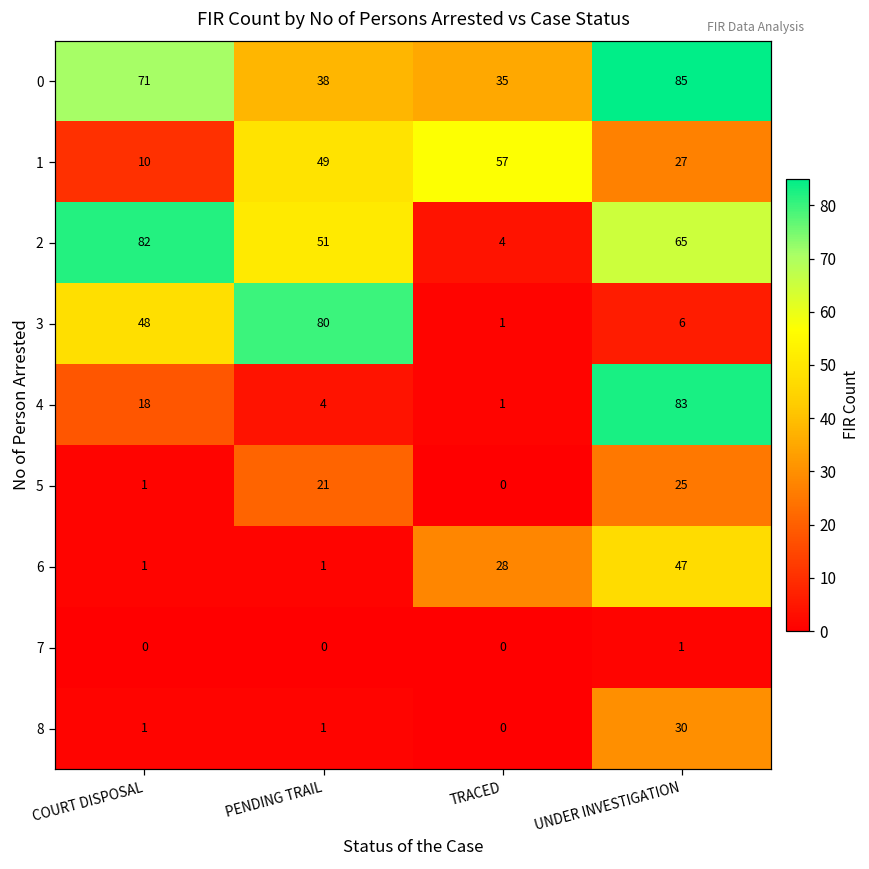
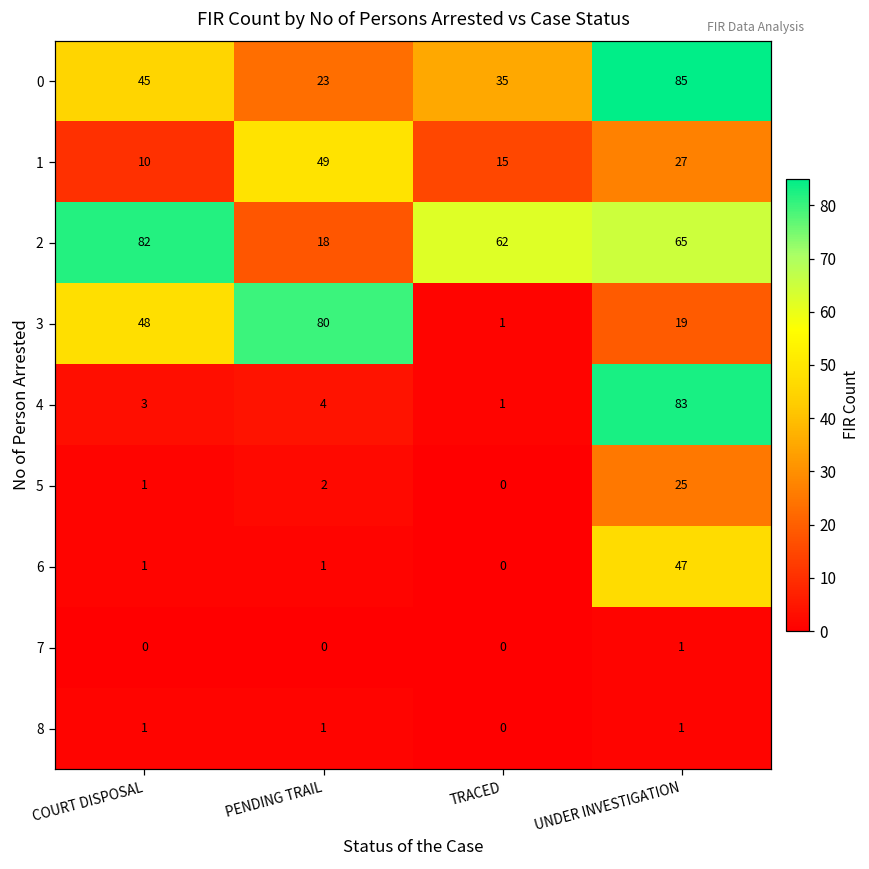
  {
    "0": {
-     "COURT DISPOSAL": 71,
-     "PENDING TRAIL": 38,
+     "COURT DISPOSAL": 45,
+     "PENDING TRAIL": 23,
      "TRACED": 35,
      "UNDER INVESTIGATION": 85
    },
    "1": {
      "COURT DISPOSAL": 10,
      "PENDING TRAIL": 49,
-     "TRACED": 57,
+     "TRACED": 15,
      "UNDER INVESTIGATION": 27
    },
    "2": {
      "COURT DISPOSAL": 82,
-     "PENDING TRAIL": 51,
-     "TRACED": 4,
+     "PENDING TRAIL": 18,
+     "TRACED": 62,
      "UNDER INVESTIGATION": 65
    },
    "3": {
      "COURT DISPOSAL": 48,
      "PENDING TRAIL": 80,
      "TRACED": 1,
-     "UNDER INVESTIGATION": 6
+     "UNDER INVESTIGATION": 19
    },
    "4": {
-     "COURT DISPOSAL": 18,
+     "COURT DISPOSAL": 3,
      "PENDING TRAIL": 4,
      "TRACED": 1,
      "UNDER INVESTIGATION": 83
    },
    "5": {
      "COURT DISPOSAL": 1,
-     "PENDING TRAIL": 21,
+     "PENDING TRAIL": 2,
      "TRACED": 0,
      "UNDER INVESTIGATION": 25
    },
    "6": {
      "COURT DISPOSAL": 1,
      "PENDING TRAIL": 1,
-     "TRACED": 28,
+     "TRACED": 0,
      "UNDER INVESTIGATION": 47
    },
    "7": {
      "COURT DISPOSAL": 0,
      "PENDING TRAIL": 0,
      "TRACED": 0,
      "UNDER INVESTIGATION": 1
    },
    "8": {
      "COURT DISPOSAL": 1,
      "PENDING TRAIL": 1,
      "TRACED": 0,
-     "UNDER INVESTIGATION": 30
+     "UNDER INVESTIGATION": 1
    }
  }
